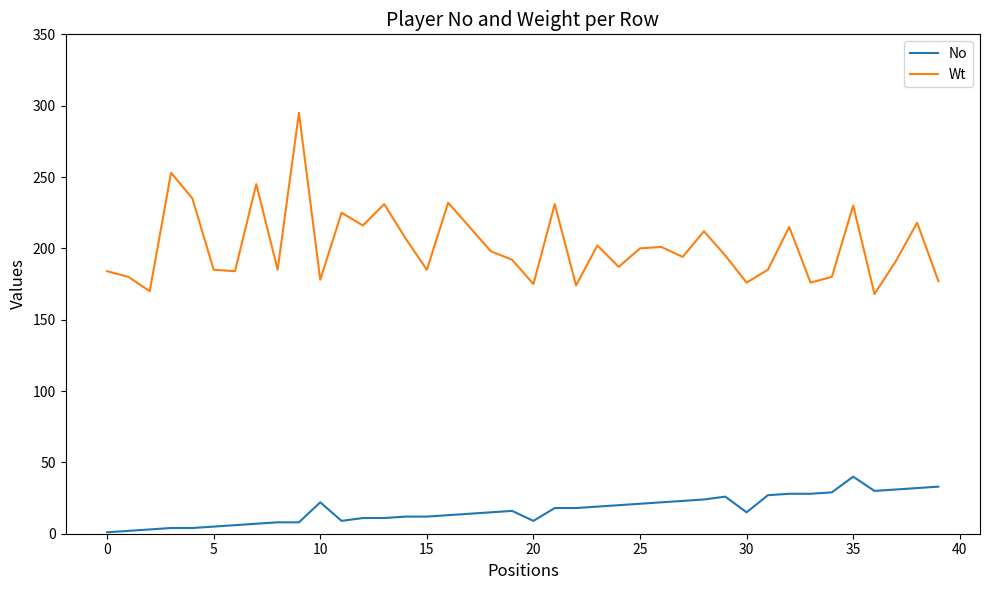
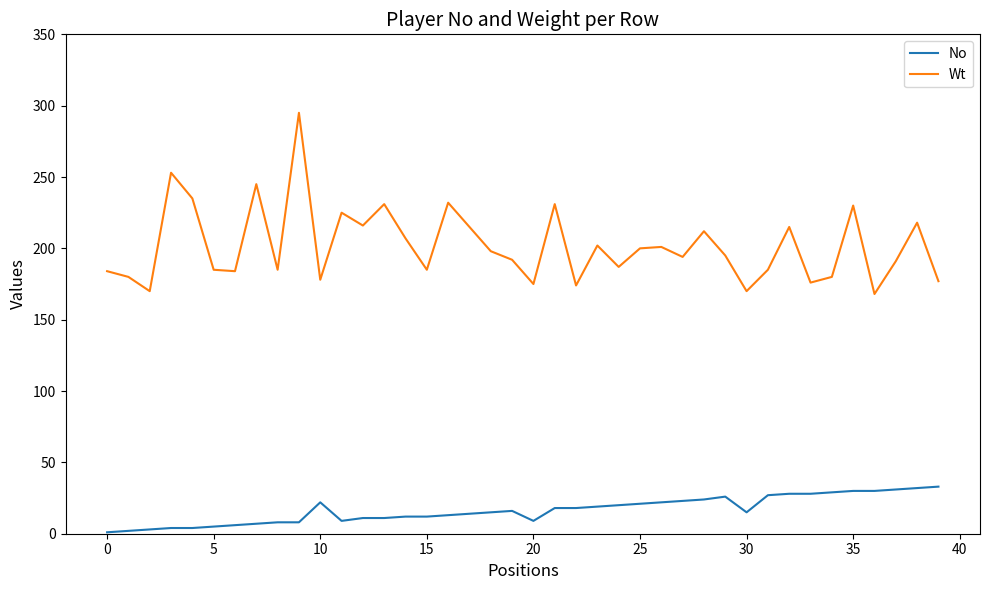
  {
    "No": {
      "0": 1,
      "5": 5,
      "10": 22,
      "15": 12,
      "20": 9,
      "25": 21,
      "30": 15,
-     "35": 40
+     "35": 30
    },
    "Wt": {
      "0": 184,
      "5": 185,
      "10": 178,
      "15": 185,
      "20": 175,
      "25": 200,
-     "30": 176,
+     "30": 170,
      "35": 230
    }
  }
